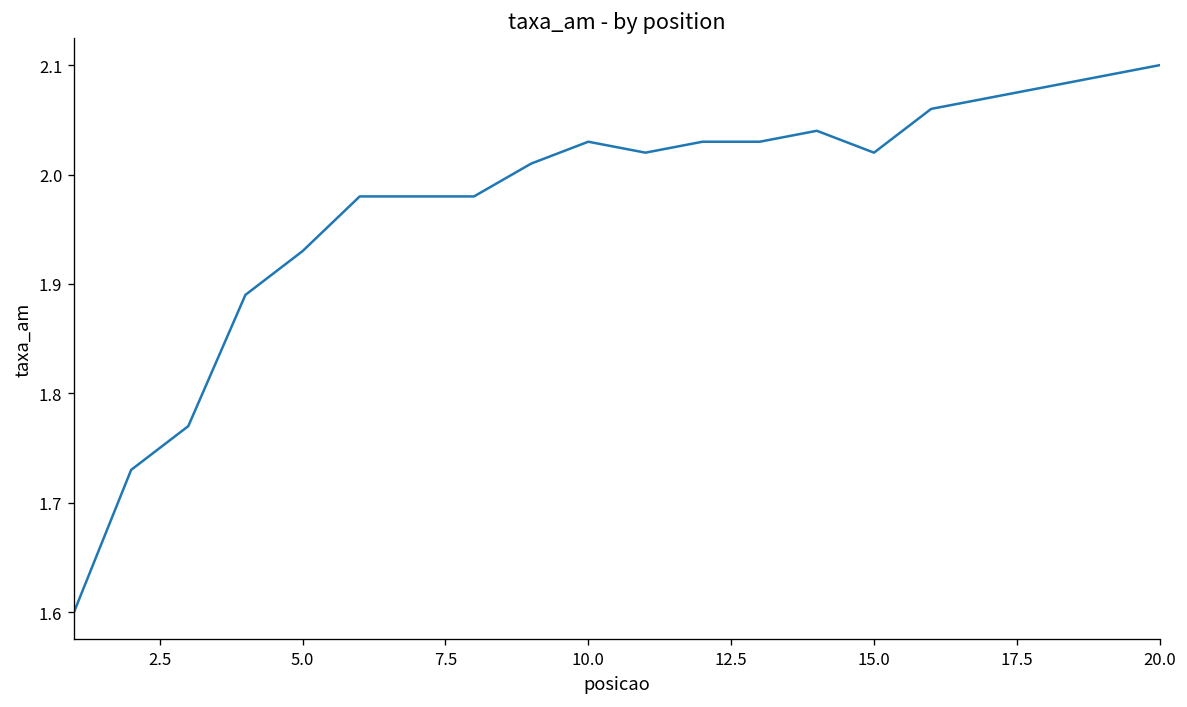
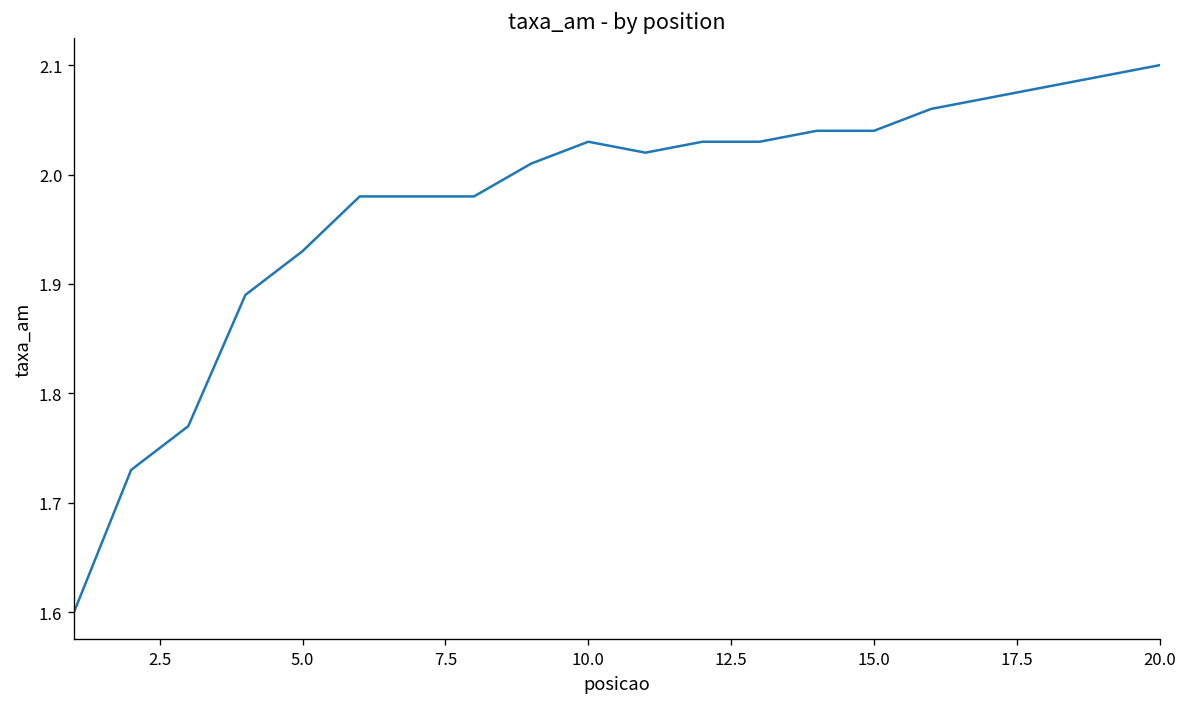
  {
    "5.0": 1.93,
    "10.0": 2.03,
-   "15.0": 2.02,
+   "15.0": 2.04,
    "20.0": 2.10
  }
